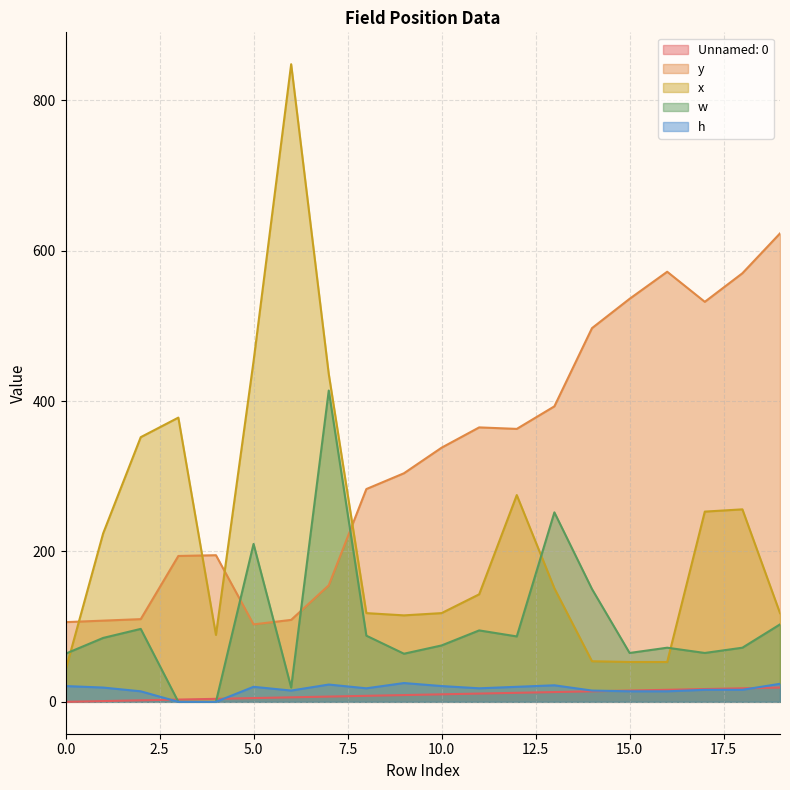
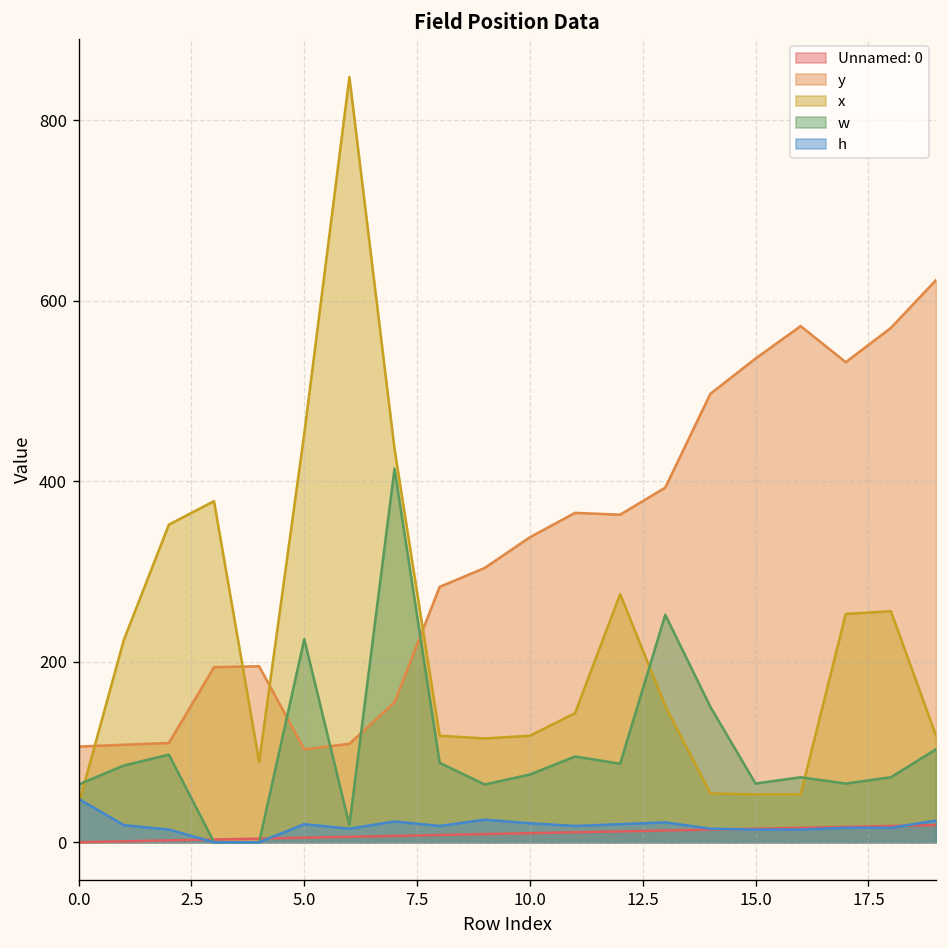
  {
    "w": {
      "0.0": 60,
-     "5.0": 210,
+     "5.0": 230,
      "10.0": 80,
      "15.0": 70
    },
    "h": {
-     "0.0": 20,
+     "0.0": 50,
      "5.0": 20,
      "10.0": 20
    }
  }
